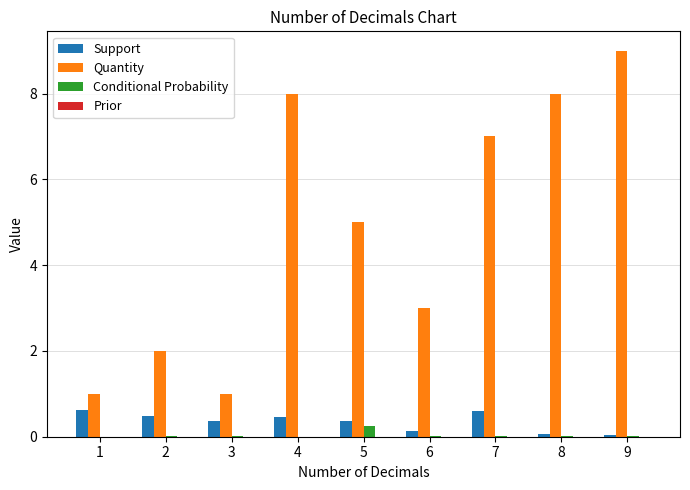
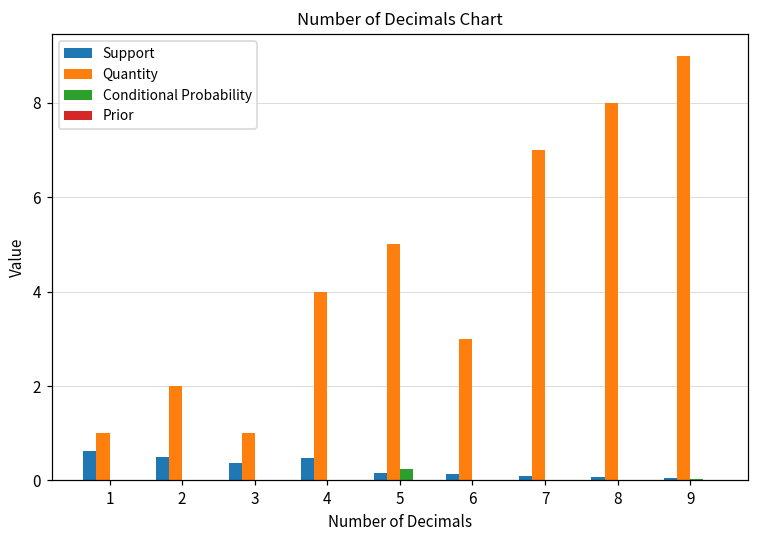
  {
    "Support": {
      "1": 0.6,
      "2": 0.5,
      "3": 0.4,
      "4": 0.5,
-     "5": 0.4,
+     "5": 0.2,
      "6": 0.1,
-     "7": 0.6,
+     "7": 0.1,
      "8": 0.1
    },
    "Quantity": {
      "1": 1,
      "2": 2,
      "3": 1,
-     "4": 8,
+     "4": 4,
      "5": 5,
      "6": 3,
      "7": 7,
      "8": 8,
      "9": 9
    },
    "Conditional Probability": {
      "5": 0.2
    }
  }
